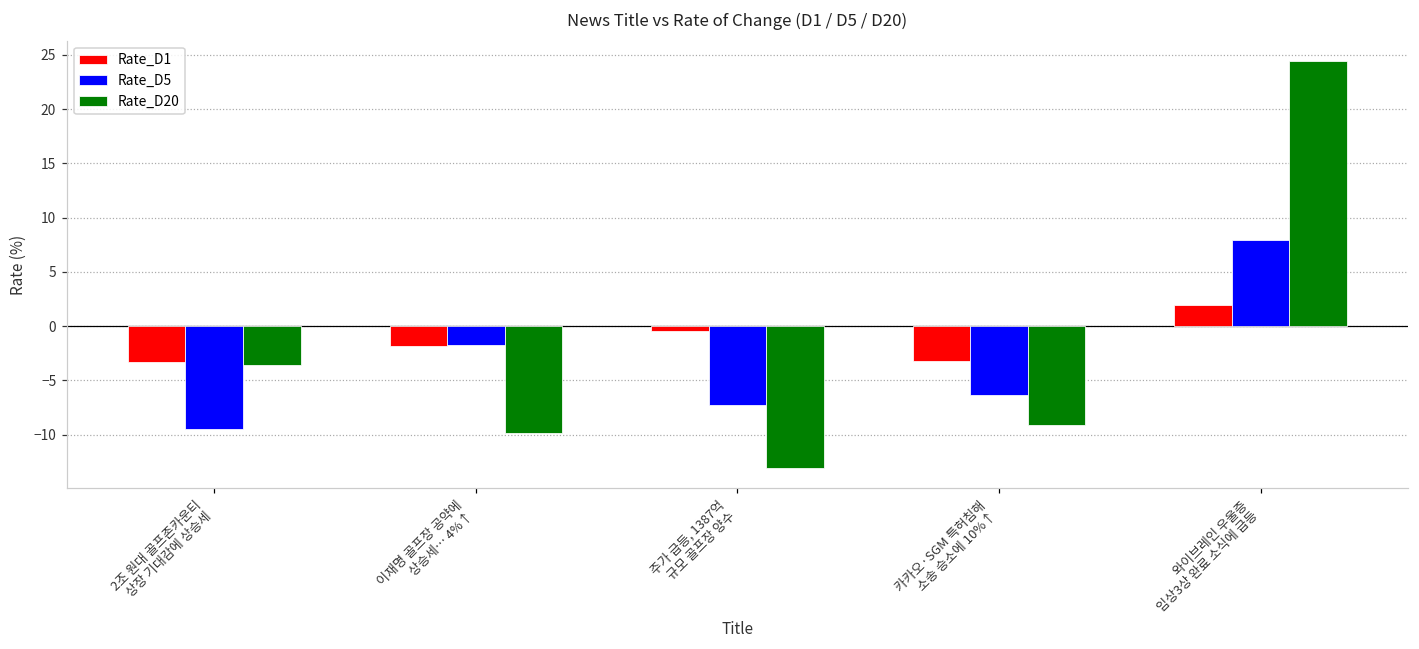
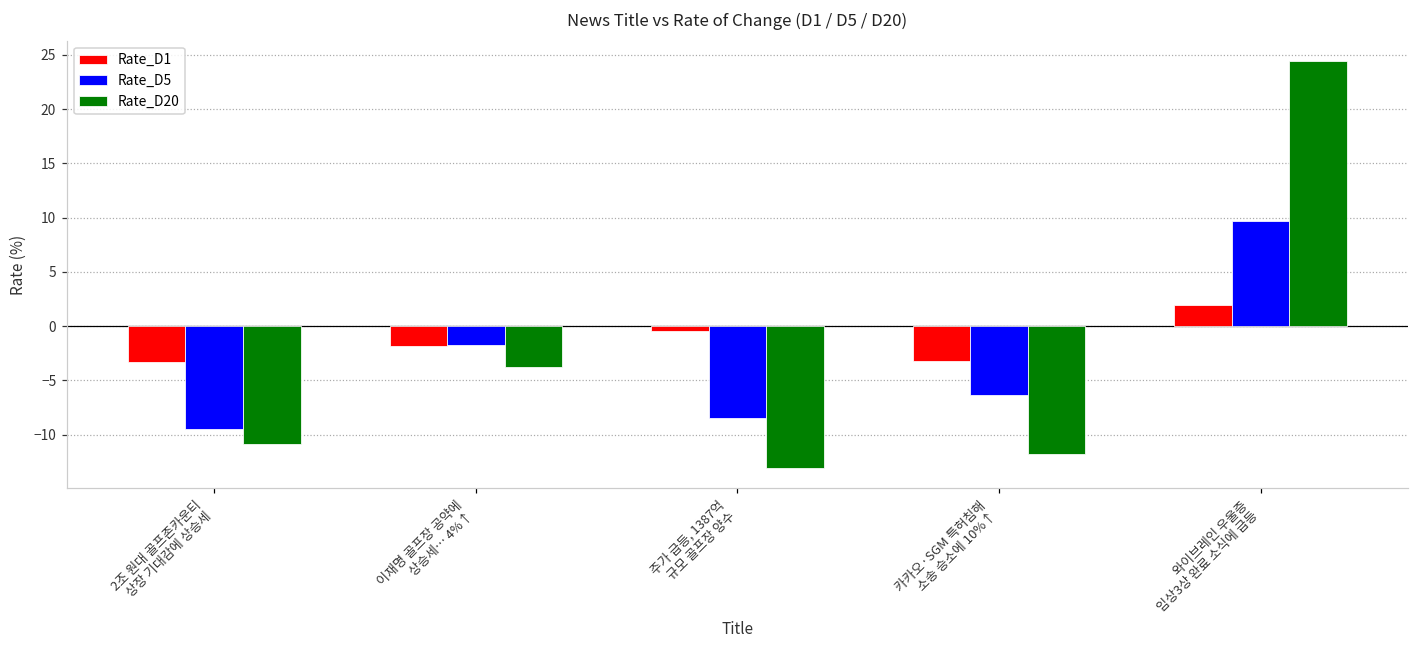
  {
    "Rate_D1": {
      "2조 원대 골프존카운티 상장 기대감에 상승세": -3,
      "이재명 골프장 공약에 상승세… 4%↑": -2,
      "주가 급등, 1387억 규모 골프장 양수": 0,
      "카카오·SGM 특허침해 소송 승소에 10%↑": -3,
      "와이브레인 우울증 임상3상 완료 소식에 급등": 2
    },
    "Rate_D5": {
      "2조 원대 골프존카운티 상장 기대감에 상승세": -9,
      "이재명 골프장 공약에 상승세… 4%↑": -2,
-     "주가 급등, 1387억 규모 골프장 양수": -7,
+     "주가 급등, 1387억 규모 골프장 양수": -8,
      "카카오·SGM 특허침해 소송 승소에 10%↑": -6,
-     "와이브레인 우울증 임상3상 완료 소식에 급등": 8
+     "와이브레인 우울증 임상3상 완료 소식에 급등": 10
    },
    "Rate_D20": {
-     "2조 원대 골프존카운티 상장 기대감에 상승세": -4,
-     "이재명 골프장 공약에 상승세… 4%↑": -10,
+     "2조 원대 골프존카운티 상장 기대감에 상승세": -11,
+     "이재명 골프장 공약에 상승세… 4%↑": -4,
      "주가 급등, 1387억 규모 골프장 양수": -13,
-     "카카오·SGM 특허침해 소송 승소에 10%↑": -9,
+     "카카오·SGM 특허침해 소송 승소에 10%↑": -12,
      "와이브레인 우울증 임상3상 완료 소식에 급등": 24
    }
  }
